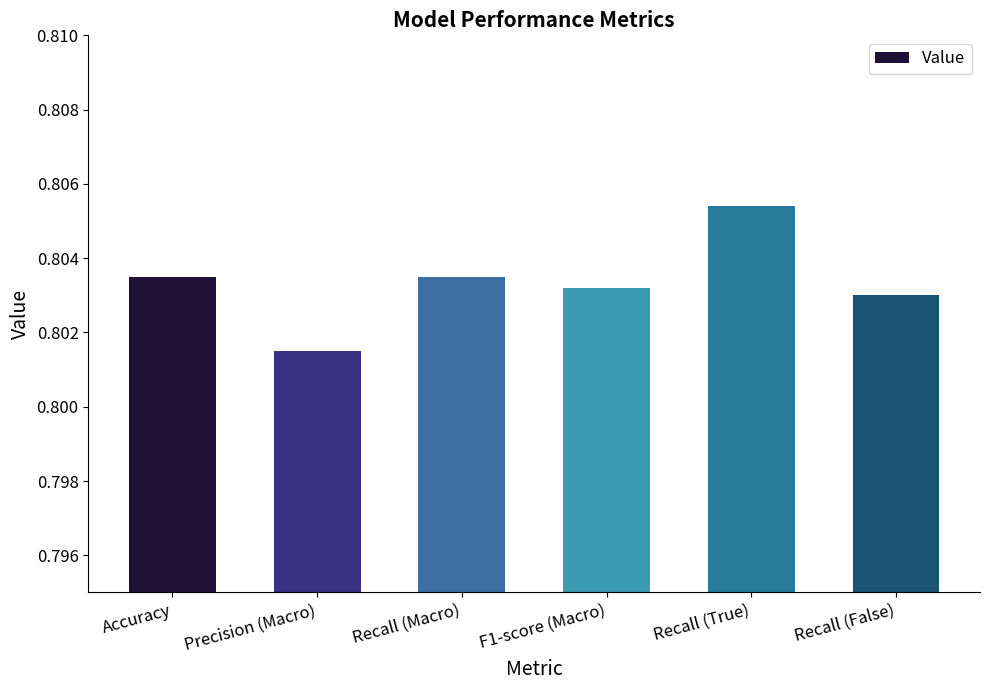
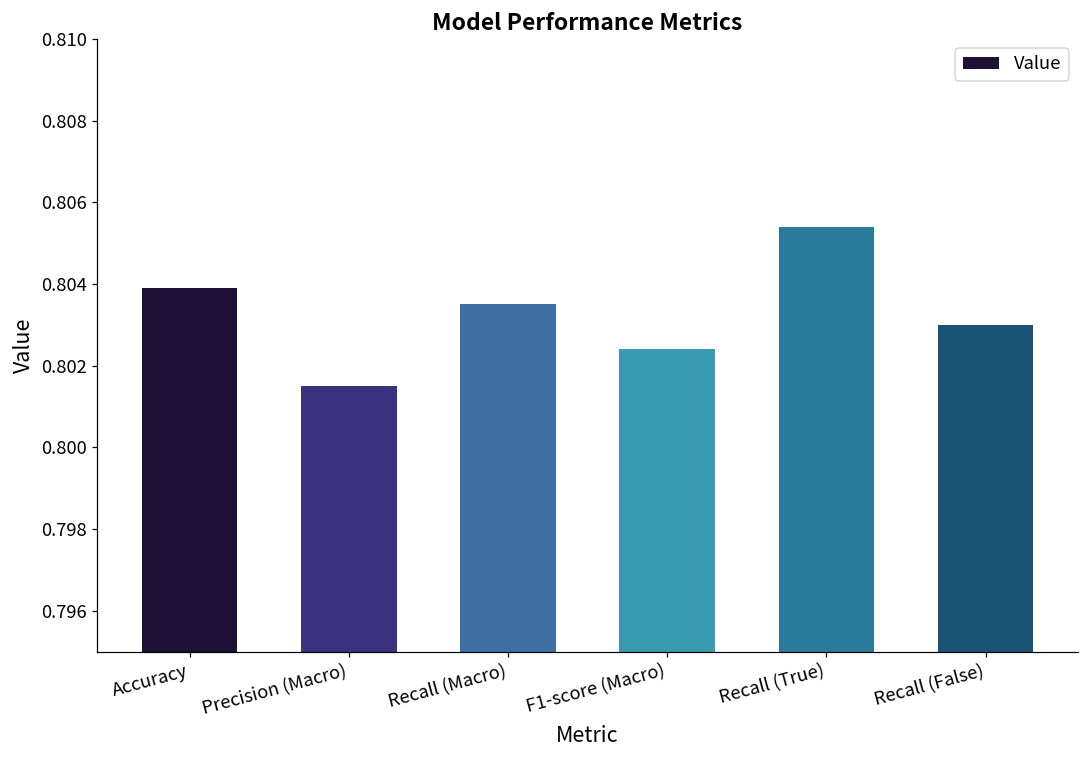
  {
-   "Accuracy": 0.8035,
+   "Accuracy": 0.8039,
    "Precision (Macro)": 0.8015,
    "Recall (Macro)": 0.8035,
-   "F1-score (Macro)": 0.8032,
+   "F1-score (Macro)": 0.8024,
    "Recall (True)": 0.8054,
    "Recall (False)": 0.8030
  }
